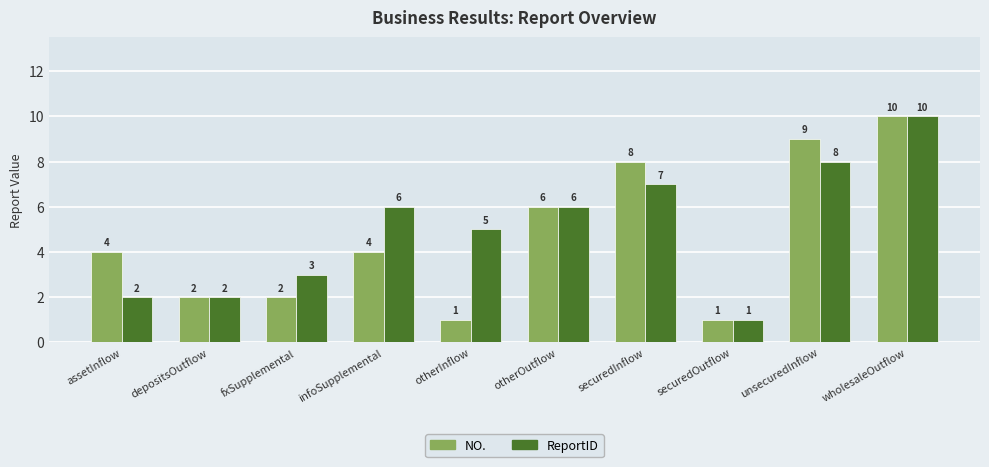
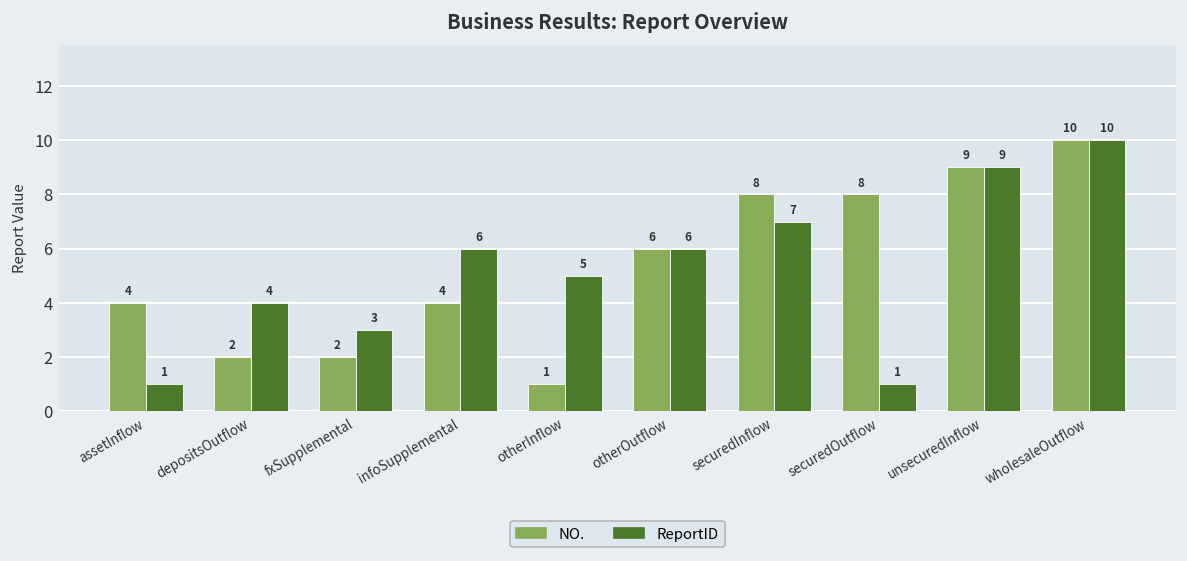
  {
    "NO.": {
      "assetInflow": 4,
      "depositsOutflow": 2,
      "fxSupplemental": 2,
      "infoSupplemental": 4,
      "otherInflow": 1,
      "otherOutflow": 6,
      "securedInflow": 8,
-     "securedOutflow": 1,
+     "securedOutflow": 8,
      "unsecuredInflow": 9,
      "wholesaleOutflow": 10
    },
    "ReportID": {
-     "assetInflow": 2,
-     "depositsOutflow": 2,
+     "assetInflow": 1,
+     "depositsOutflow": 4,
      "fxSupplemental": 3,
      "infoSupplemental": 6,
      "otherInflow": 5,
      "otherOutflow": 6,
      "securedInflow": 7,
      "securedOutflow": 1,
-     "unsecuredInflow": 8,
+     "unsecuredInflow": 9,
      "wholesaleOutflow": 10
    }
  }
